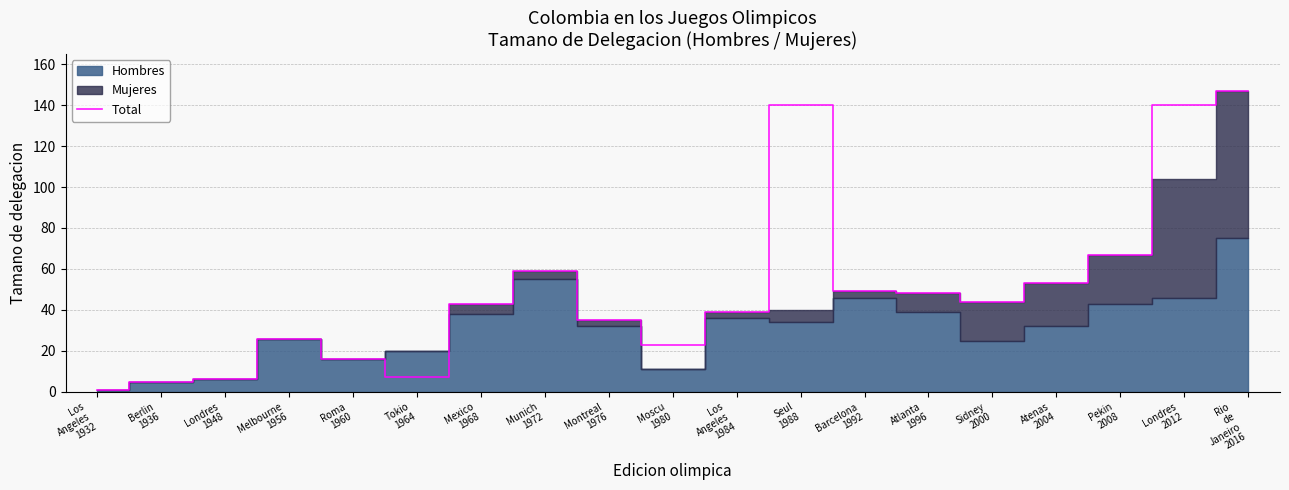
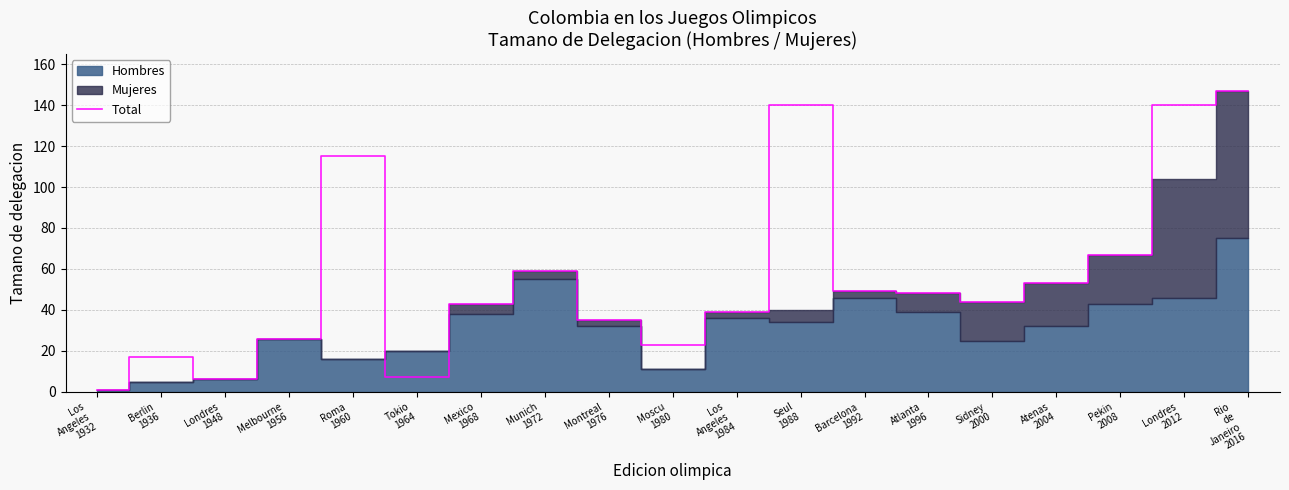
  {
    "Total": {
-     "Berlin 1936": 5,
+     "Berlin 1936": 17,
      "Londres 1948": 6,
      "Melbourne 1956": 26,
-     "Roma 1960": 16,
+     "Roma 1960": 115,
      "Tokio 1964": 7,
      "Mexico 1968": 43,
      "Munich 1972": 59,
      "Montreal 1976": 35,
      "Moscu 1980": 23,
      "Los Angeles 1984": 39,
      "Seul 1988": 140,
      "Barcelona 1992": 49,
      "Atlanta 1996": 48,
      "Sidney 2000": 44,
      "Atenas 2004": 53,
      "Pekin 2008": 67,
      "Londres 2012": 140
    }
  }
